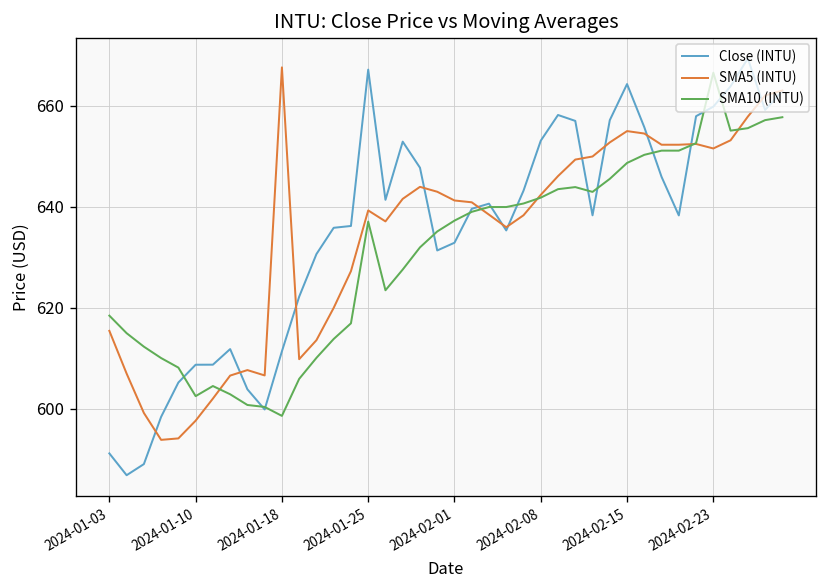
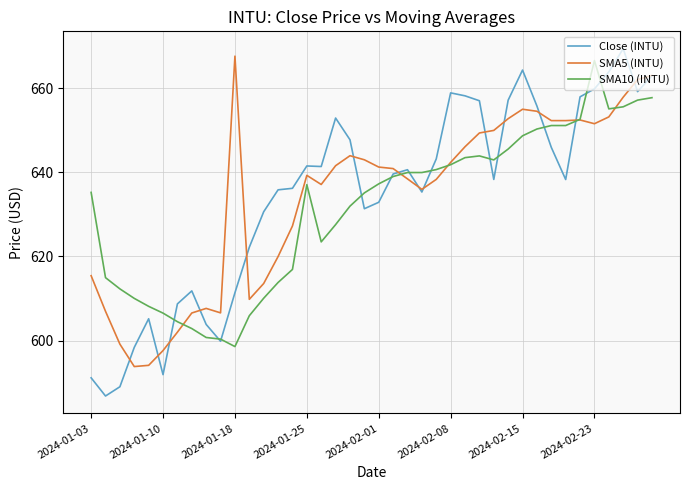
  {
    "Close (INTU)": {
      "2024-01-03": 591,
-     "2024-01-10": 609,
+     "2024-01-10": 592,
      "2024-01-18": 611,
-     "2024-01-25": 667,
+     "2024-01-25": 641,
      "2024-02-01": 633,
-     "2024-02-08": 653,
+     "2024-02-08": 659,
      "2024-02-15": 664
    },
    "SMA5 (INTU)": {
      "2024-01-03": 615,
      "2024-01-10": 598,
      "2024-01-18": 668,
      "2024-01-25": 639,
      "2024-02-01": 641,
      "2024-02-15": 655,
      "2024-02-23": 652
    },
    "SMA10 (INTU)": {
-     "2024-01-03": 618,
-     "2024-01-10": 602,
+     "2024-01-03": 635,
+     "2024-01-10": 607,
      "2024-01-18": 599,
      "2024-01-25": 637,
      "2024-02-01": 637,
      "2024-02-15": 649
    }
  }
